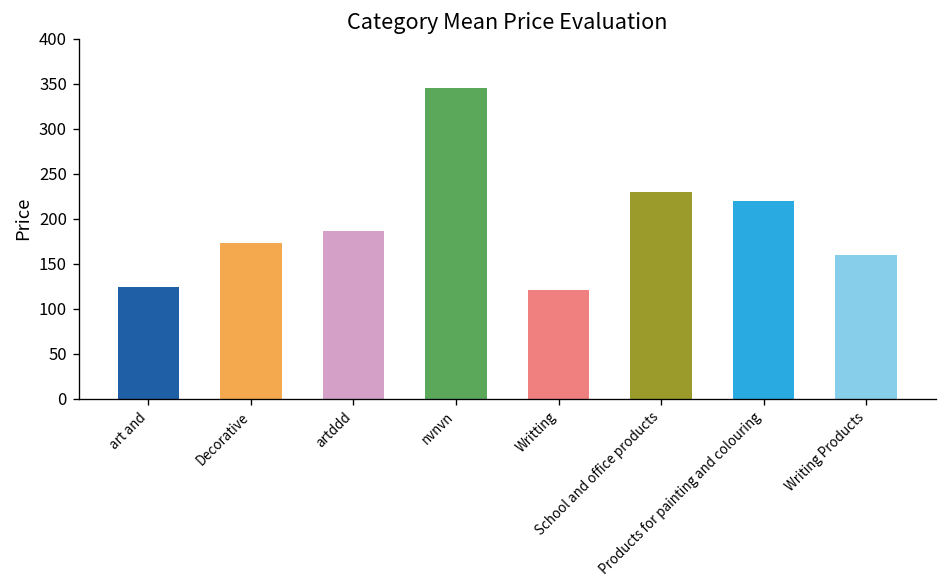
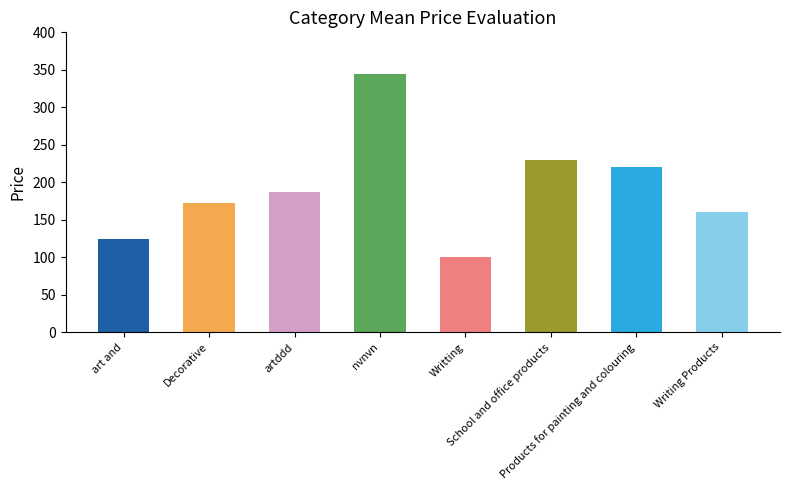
  {
    "art and": 120,
    "Decorative": 170,
    "artddd": 190,
    "nvnvn": 350,
-   "Writting": 120,
+   "Writting": 100,
    "School and office products": 230,
    "Products for painting and colouring": 220,
    "Writing Products": 160
  }
